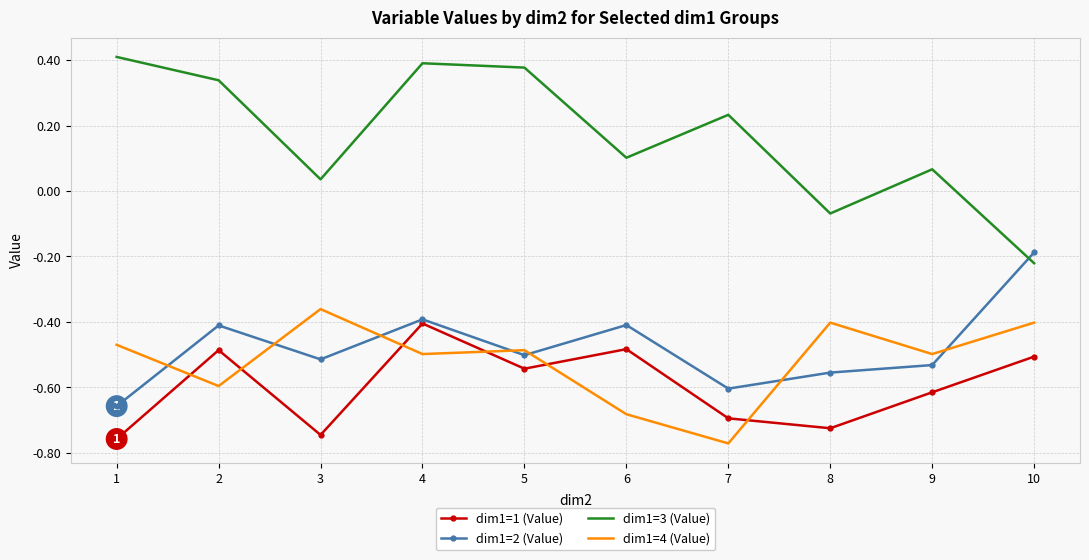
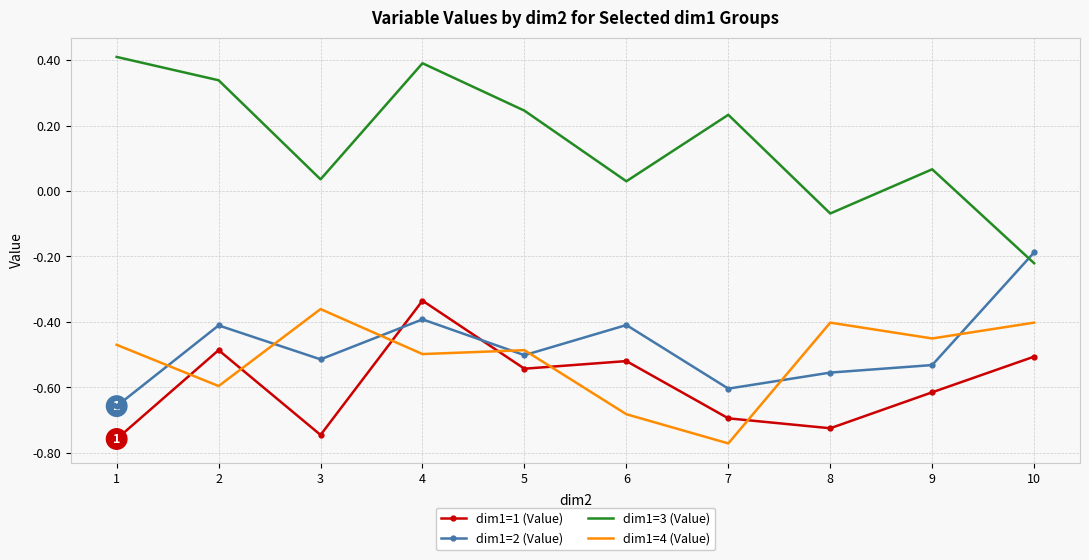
  {
    "dim1=1 (Value)": {
      "2": -0.49,
      "3": -0.75,
-     "4": -0.40,
+     "4": -0.34,
      "5": -0.54,
-     "6": -0.48,
+     "6": -0.52,
      "7": -0.69,
      "8": -0.72,
      "9": -0.62,
      "10": -0.51
    },
    "dim1=2 (Value)": {
      "2": -0.41,
      "3": -0.51,
      "4": -0.39,
      "5": -0.50,
      "6": -0.41,
      "7": -0.60,
      "8": -0.55,
      "9": -0.53,
      "10": -0.19
    },
    "dim1=3 (Value)": {
      "1": 0.41,
      "2": 0.34,
      "3": 0.04,
      "4": 0.39,
-     "5": 0.38,
-     "6": 0.10,
+     "5": 0.25,
+     "6": 0.03,
      "7": 0.23,
      "8": -0.07,
      "9": 0.07,
      "10": -0.22
    },
    "dim1=4 (Value)": {
      "1": -0.47,
      "2": -0.60,
      "3": -0.36,
      "4": -0.50,
      "5": -0.49,
      "6": -0.68,
      "7": -0.77,
      "8": -0.40,
-     "9": -0.50,
+     "9": -0.45,
      "10": -0.40
    }
  }
